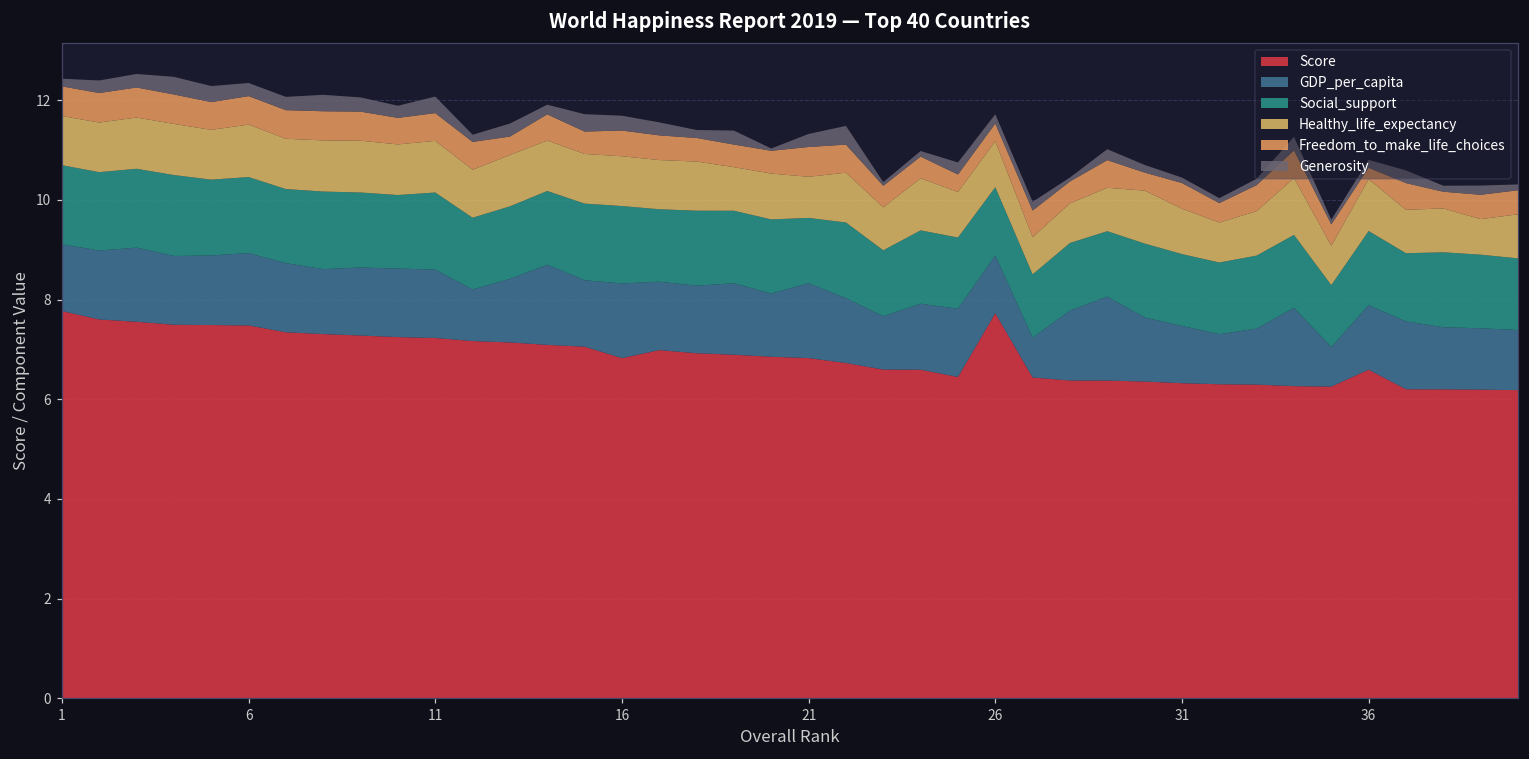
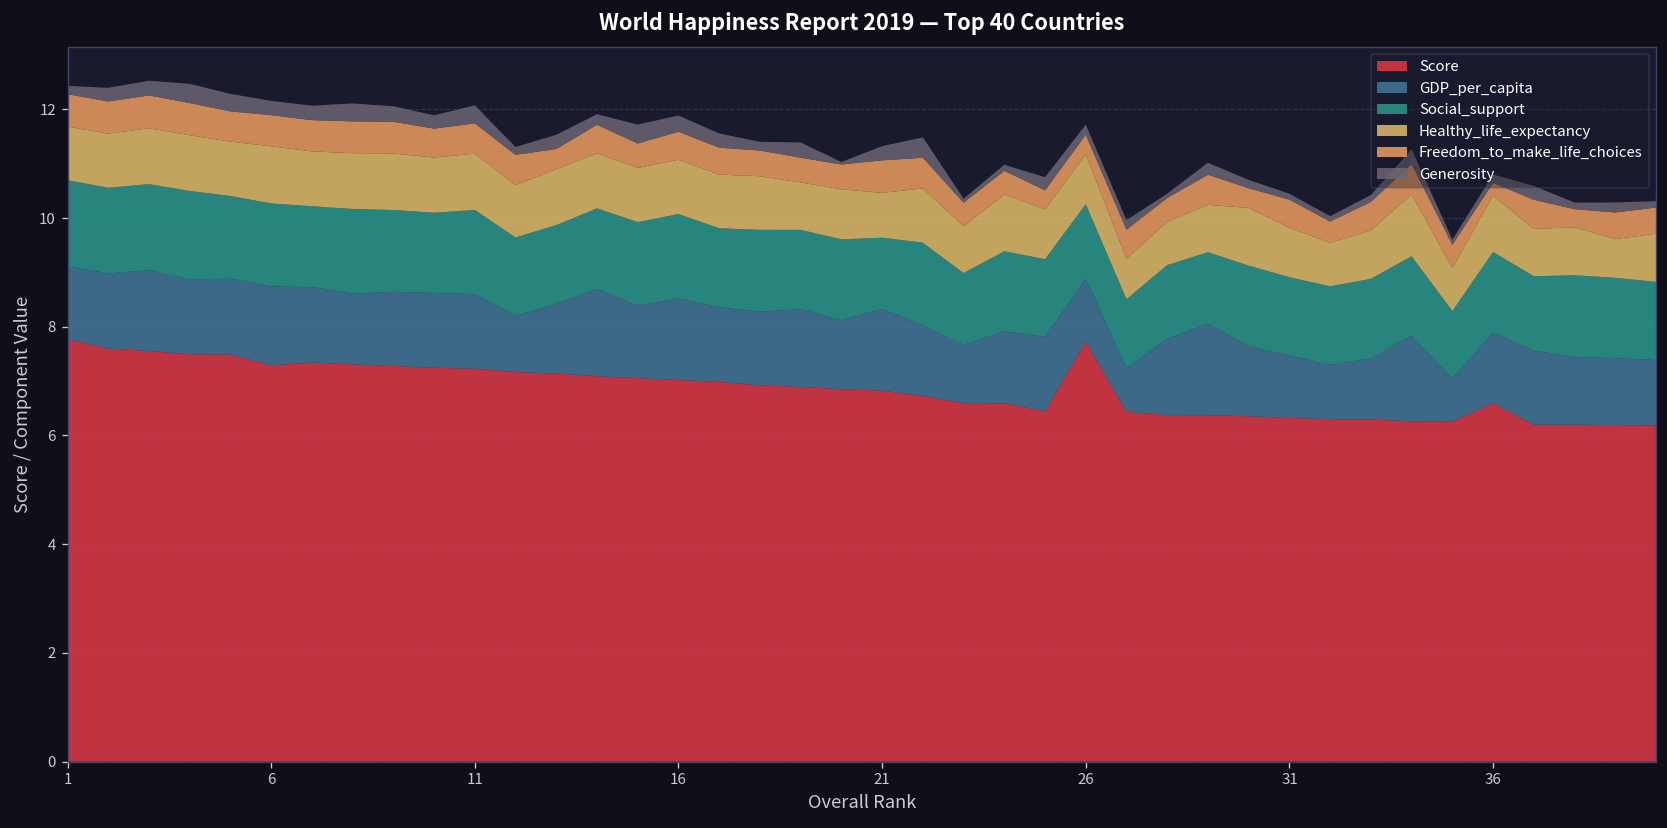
  {
    "Score": {
      "1": 7.8,
-     "6": 7.5,
+     "6": 7.3,
      "11": 7.2,
-     "16": 6.8,
+     "16": 7.0,
      "21": 6.8,
      "26": 7.7,
      "31": 6.3,
      "36": 6.6
    }
  }
